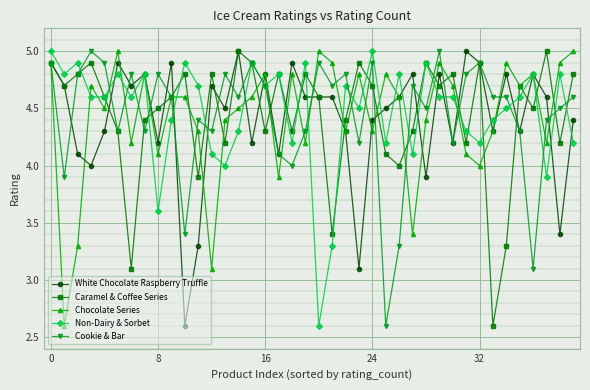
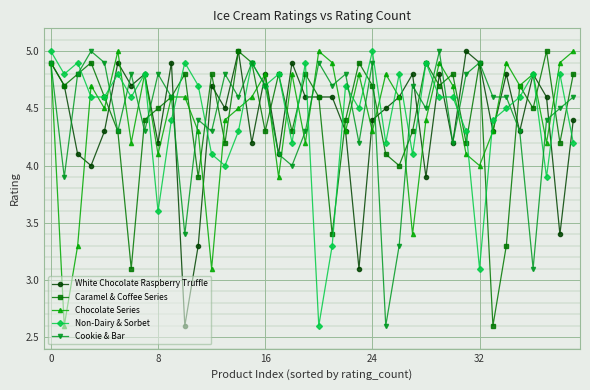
  {
    "Non-Dairy & Sorbet": {
      "0": 5.0,
      "8": 3.6,
      "24": 5.0,
-     "32": 4.2
+     "32": 3.1
    }
  }
